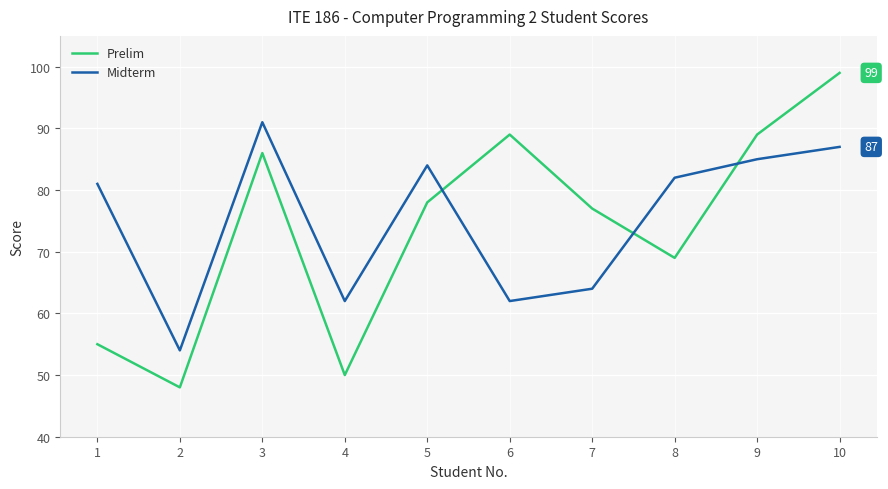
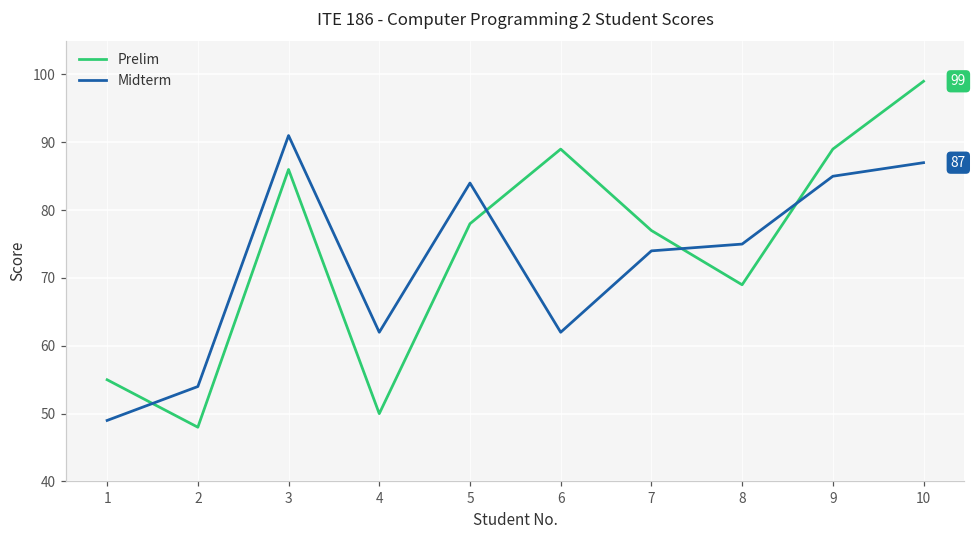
  {
    "Prelim": {
      "1": 55,
      "2": 48,
      "3": 86,
      "4": 50,
      "5": 78,
      "6": 89,
      "7": 77,
      "8": 69,
      "9": 89
    },
    "Midterm": {
-     "1": 81,
+     "1": 49,
      "2": 54,
      "3": 91,
      "4": 62,
      "5": 84,
      "6": 62,
-     "7": 64,
-     "8": 82,
+     "7": 74,
+     "8": 75,
      "9": 85
    }
  }
